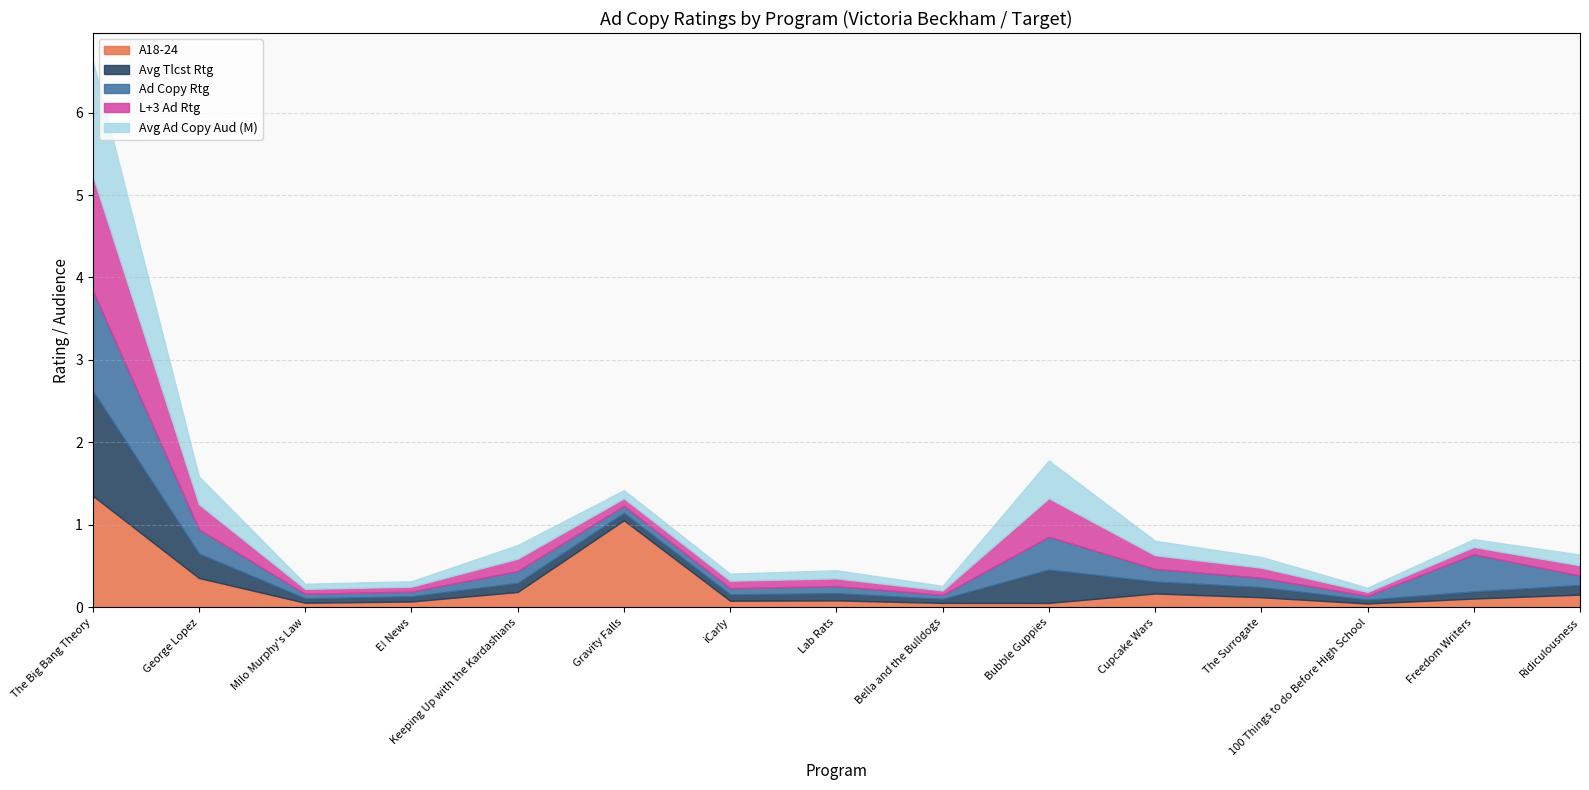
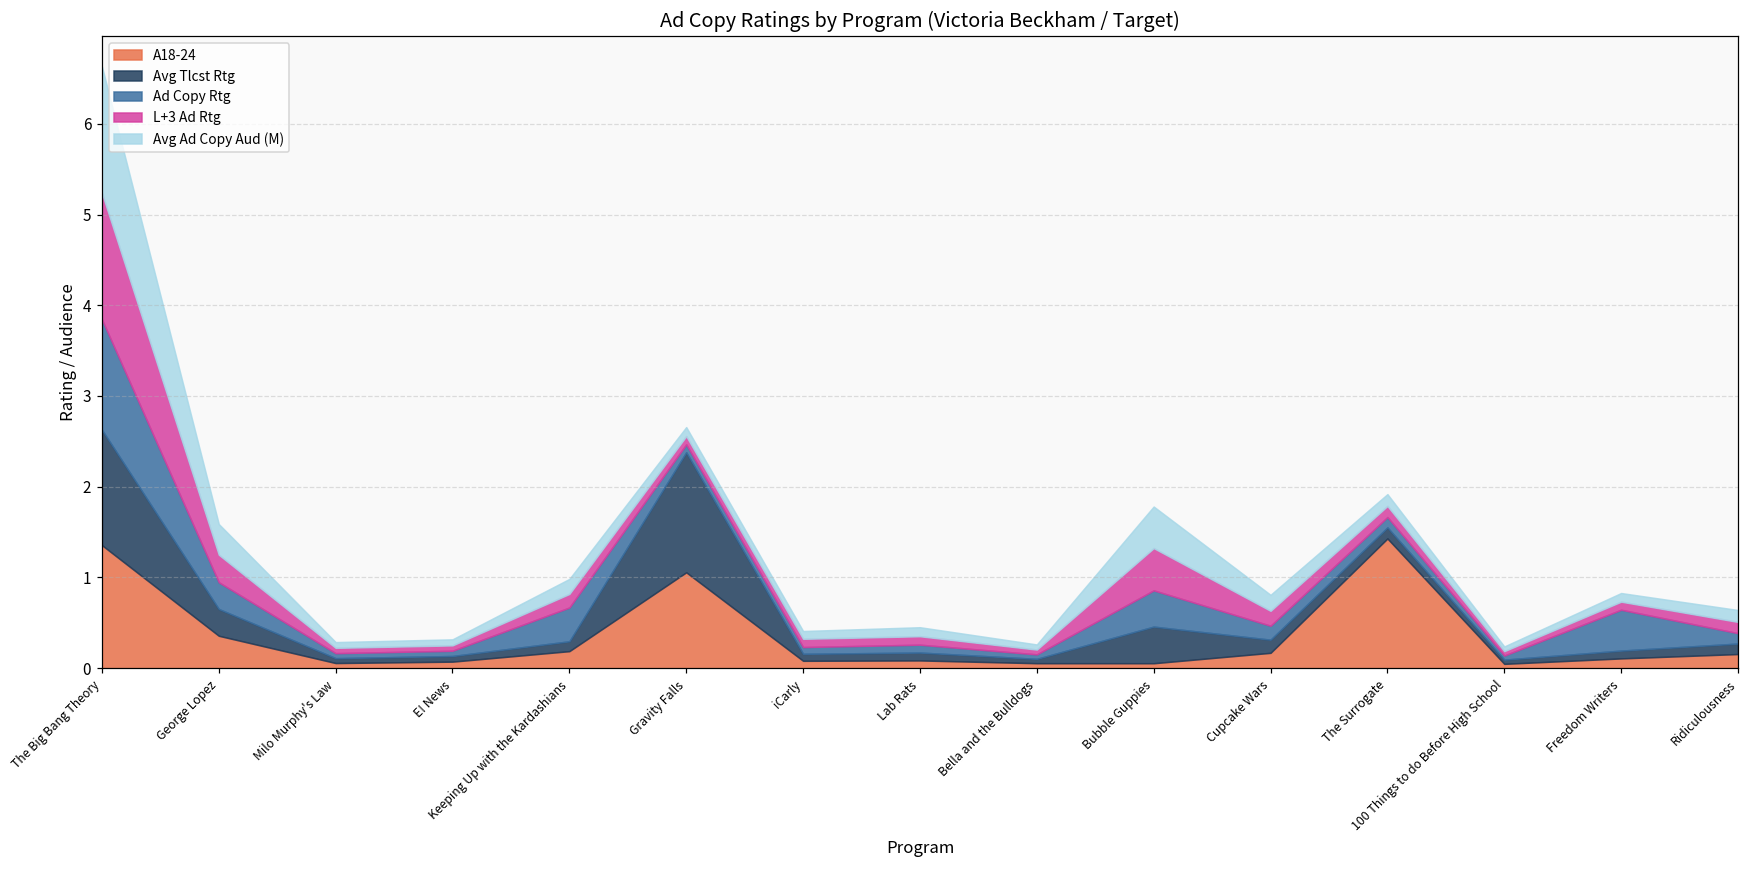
  {
    "A18-24": {
      "The Big Bang Theory": 1.4,
      "George Lopez": 0.4,
      "Milo Murphy's Law": 0.1,
      "E! News": 0.1,
      "Keeping Up with the Kardashians": 0.2,
      "Gravity Falls": 1.1,
      "iCarly": 0.1,
      "Lab Rats": 0.1,
      "Bella and the Bulldogs": 0.1,
      "Bubble Guppies": 0.1,
      "Cupcake Wars": 0.2,
-     "The Surrogate": 0.1,
+     "The Surrogate": 1.4,
      "100 Things to do Before High School": 0.0,
      "Freedom Writers": 0.1,
      "Ridiculousness": 0.2
    },
    "Avg Tlcst Rtg": {
      "The Big Bang Theory": 1.3,
      "George Lopez": 0.3,
      "Milo Murphy's Law": 0.1,
      "E! News": 0.1,
      "Keeping Up with the Kardashians": 0.1,
-     "Gravity Falls": 0.1,
+     "Gravity Falls": 1.3,
      "iCarly": 0.1,
      "Lab Rats": 0.1,
      "Bella and the Bulldogs": 0.0,
      "Bubble Guppies": 0.4,
      "Cupcake Wars": 0.1,
      "The Surrogate": 0.1,
      "100 Things to do Before High School": 0.0,
      "Freedom Writers": 0.1,
      "Ridiculousness": 0.1
    },
    "Ad Copy Rtg": {
      "The Big Bang Theory": 1.2,
      "George Lopez": 0.3,
      "Milo Murphy's Law": 0.1,
      "E! News": 0.1,
-     "Keeping Up with the Kardashians": 0.1,
+     "Keeping Up with the Kardashians": 0.4,
      "Gravity Falls": 0.1,
      "iCarly": 0.1,
      "Lab Rats": 0.1,
      "Bella and the Bulldogs": 0.0,
      "Bubble Guppies": 0.4,
      "Cupcake Wars": 0.2,
      "The Surrogate": 0.1,
      "100 Things to do Before High School": 0.0,
      "Freedom Writers": 0.5,
      "Ridiculousness": 0.1
    },
    "L+3 Ad Rtg": {
      "The Big Bang Theory": 1.4,
      "George Lopez": 0.3,
      "Milo Murphy's Law": 0.1,
      "E! News": 0.1,
      "Keeping Up with the Kardashians": 0.1,
      "Gravity Falls": 0.1,
      "iCarly": 0.1,
      "Lab Rats": 0.1,
      "Bella and the Bulldogs": 0.1,
      "Bubble Guppies": 0.5,
      "Cupcake Wars": 0.2,
      "The Surrogate": 0.1,
      "100 Things to do Before High School": 0.0,
      "Freedom Writers": 0.1,
      "Ridiculousness": 0.1
    },
    "Avg Ad Copy Aud (M)": {
      "The Big Bang Theory": 1.4,
      "George Lopez": 0.3,
      "Milo Murphy's Law": 0.1,
      "E! News": 0.1,
      "Keeping Up with the Kardashians": 0.2,
      "Gravity Falls": 0.1,
      "iCarly": 0.1,
      "Lab Rats": 0.1,
      "Bella and the Bulldogs": 0.1,
      "Bubble Guppies": 0.5,
      "Cupcake Wars": 0.2,
      "The Surrogate": 0.1,
      "100 Things to do Before High School": 0.1,
      "Freedom Writers": 0.1,
      "Ridiculousness": 0.1
    }
  }
